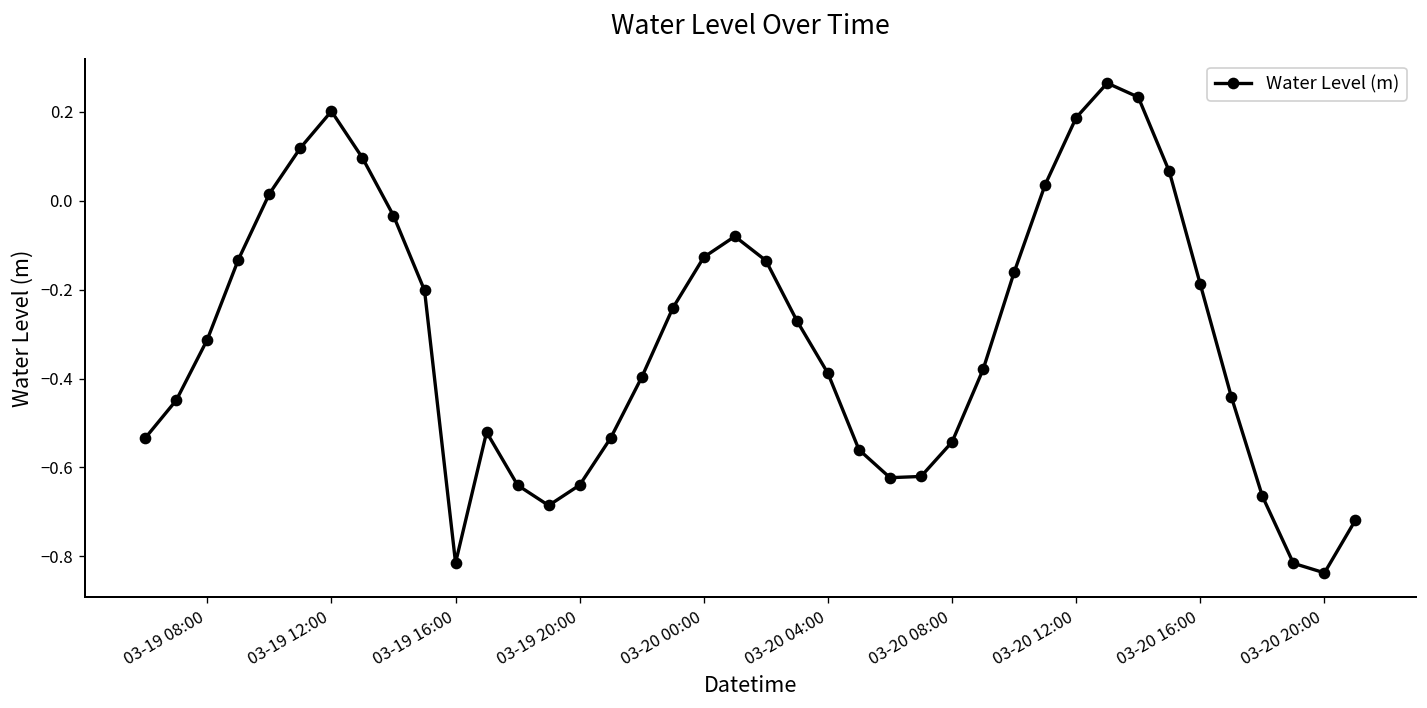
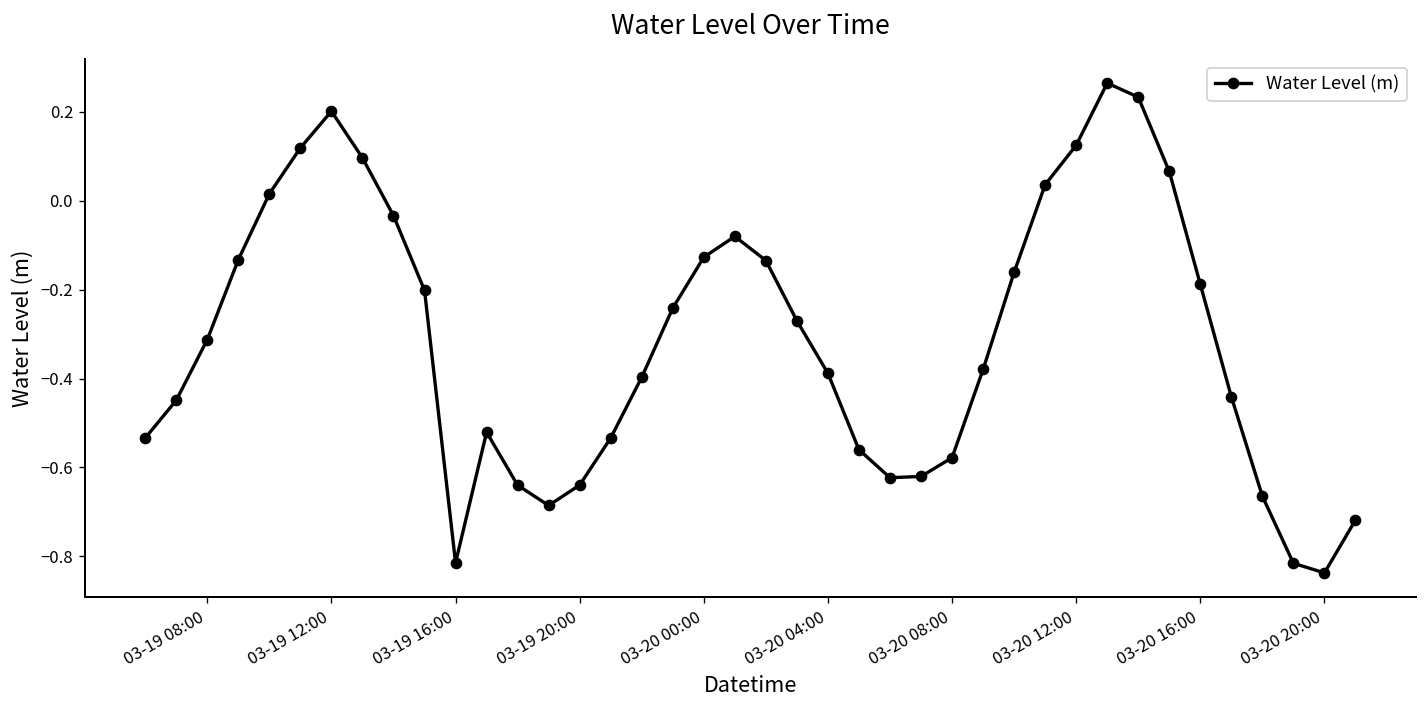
  {
    "03-19 08:00": -0.31,
    "03-19 12:00": 0.20,
    "03-19 16:00": -0.81,
    "03-19 20:00": -0.64,
    "03-20 00:00": -0.13,
    "03-20 04:00": -0.39,
-   "03-20 08:00": -0.54,
-   "03-20 12:00": 0.19,
+   "03-20 08:00": -0.58,
+   "03-20 12:00": 0.13,
    "03-20 16:00": -0.19,
    "03-20 20:00": -0.84
  }
